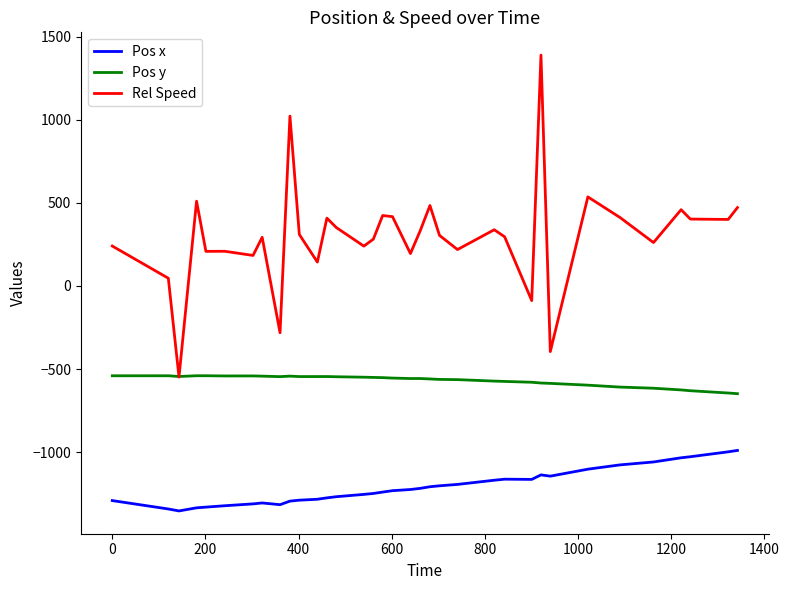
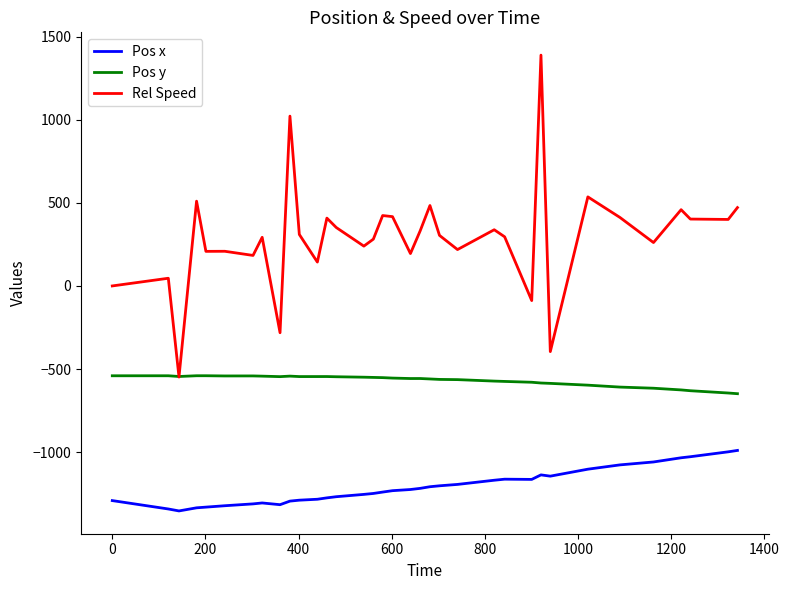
  {
    "Pos x": {
      "0": -1290
    },
    "Pos y": {
      "0": -540
    },
    "Rel Speed": {
-     "0": 240
+     "0": 0
    }
  }
